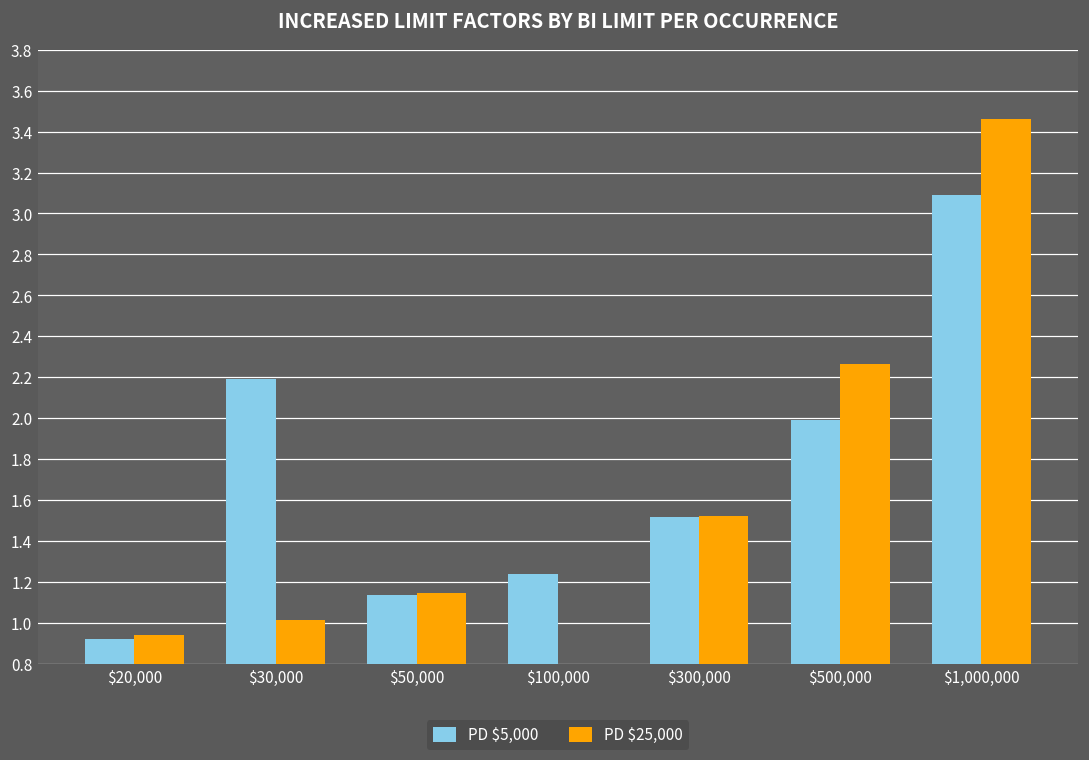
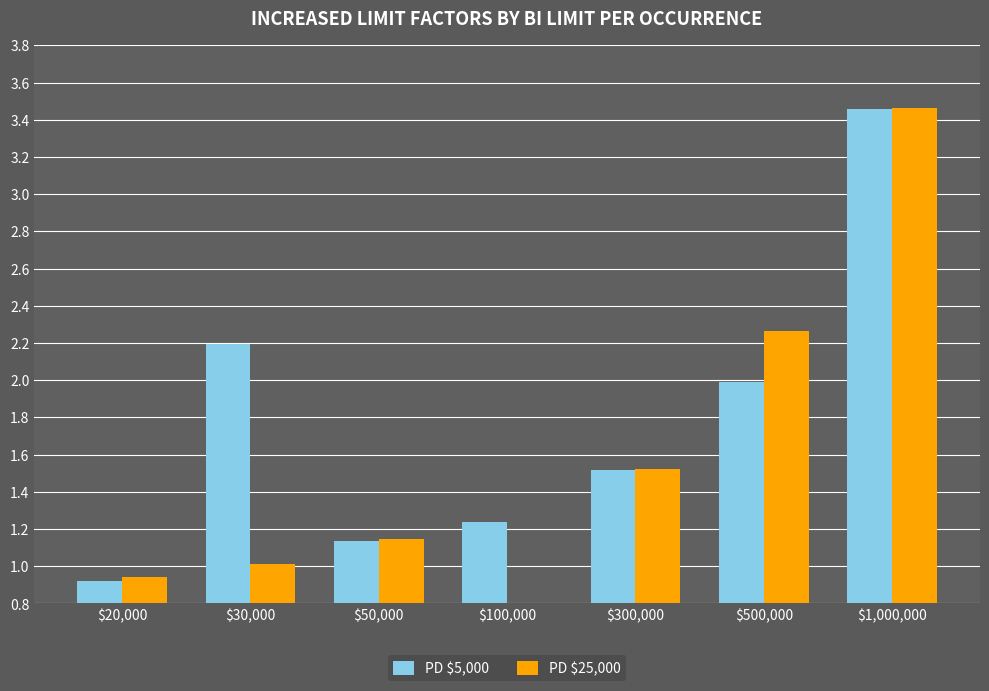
  {
    "PD $5,000": {
      "$20,000": 0.92,
      "$30,000": 2.19,
      "$50,000": 1.13,
      "$100,000": 1.24,
      "$300,000": 1.52,
      "$500,000": 1.99,
-     "$1,000,000": 3.09
+     "$1,000,000": 3.46
    },
    "PD $25,000": {
      "$20,000": 0.94,
      "$30,000": 1.01,
      "$50,000": 1.15,
      "$300,000": 1.52,
      "$500,000": 2.26,
      "$1,000,000": 3.46
    }
  }
